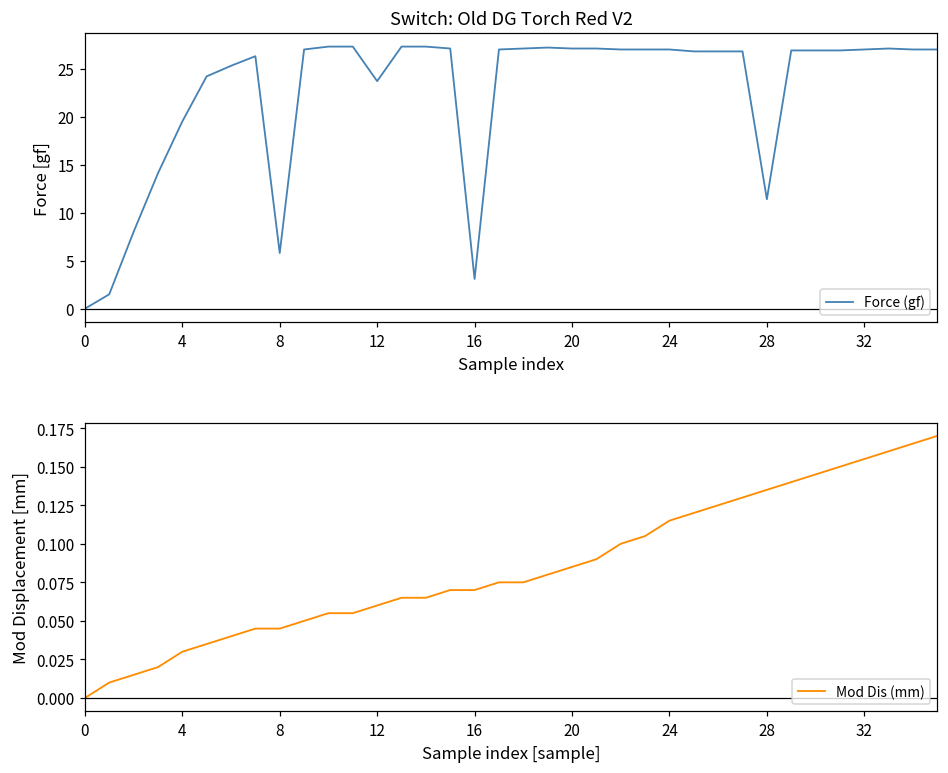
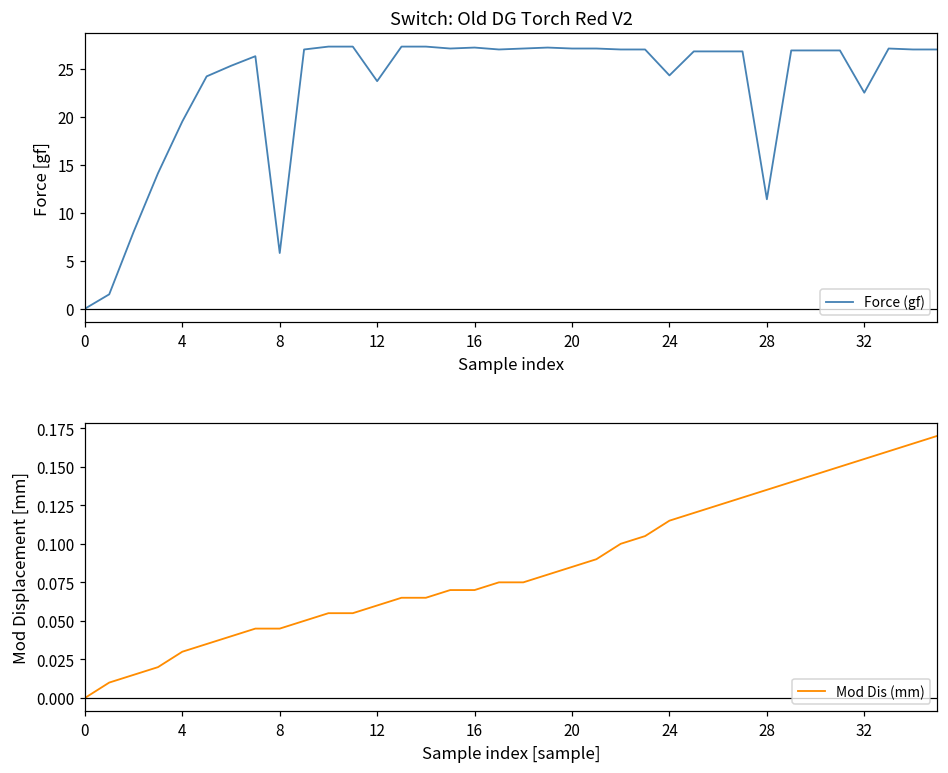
  {
    "Switch: Old DG Torch Red V2": {
      "0": 0,
      "4": 20,
      "8": 6,
      "12": 24,
-     "16": 3,
+     "16": 27,
      "20": 27,
-     "24": 27,
+     "24": 24,
      "28": 11,
-     "32": 27
+     "32": 23
    }
  }
